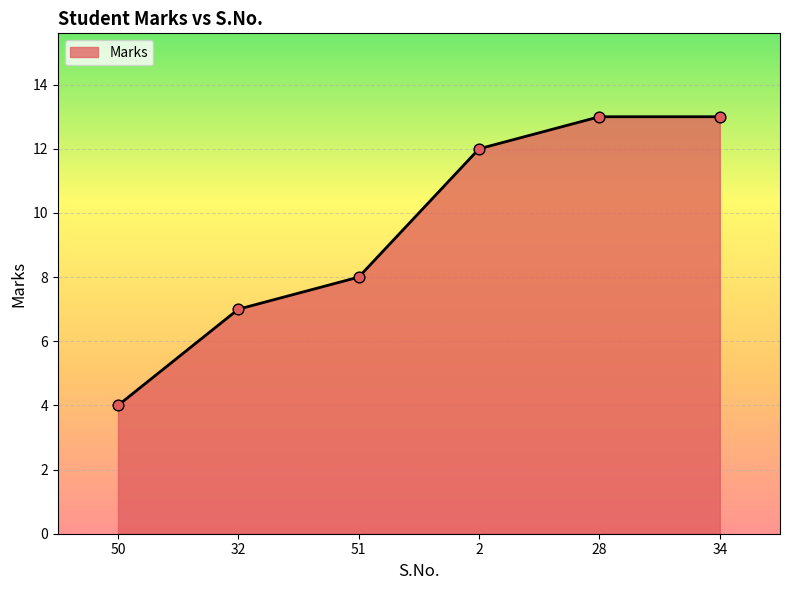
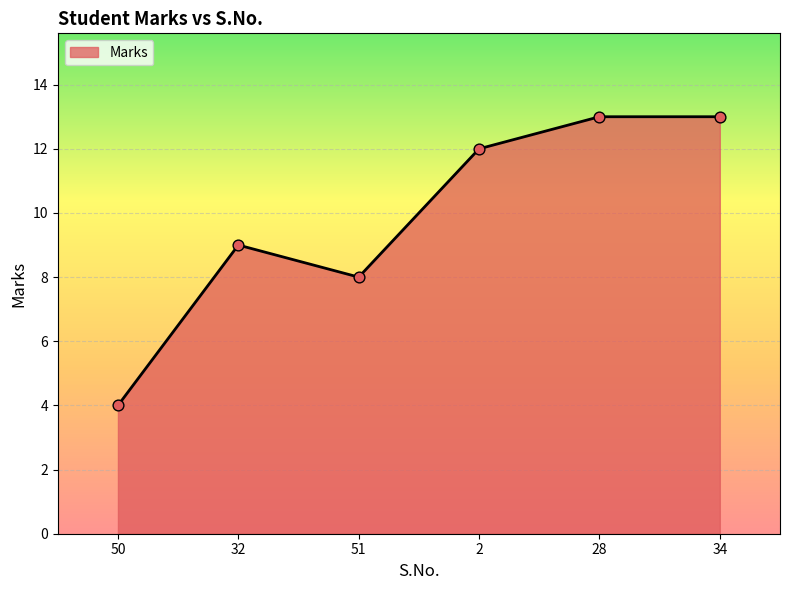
  {
    "50": 4,
-   "32": 7,
+   "32": 9,
    "51": 8,
    "2": 12,
    "28": 13,
    "34": 13
  }
